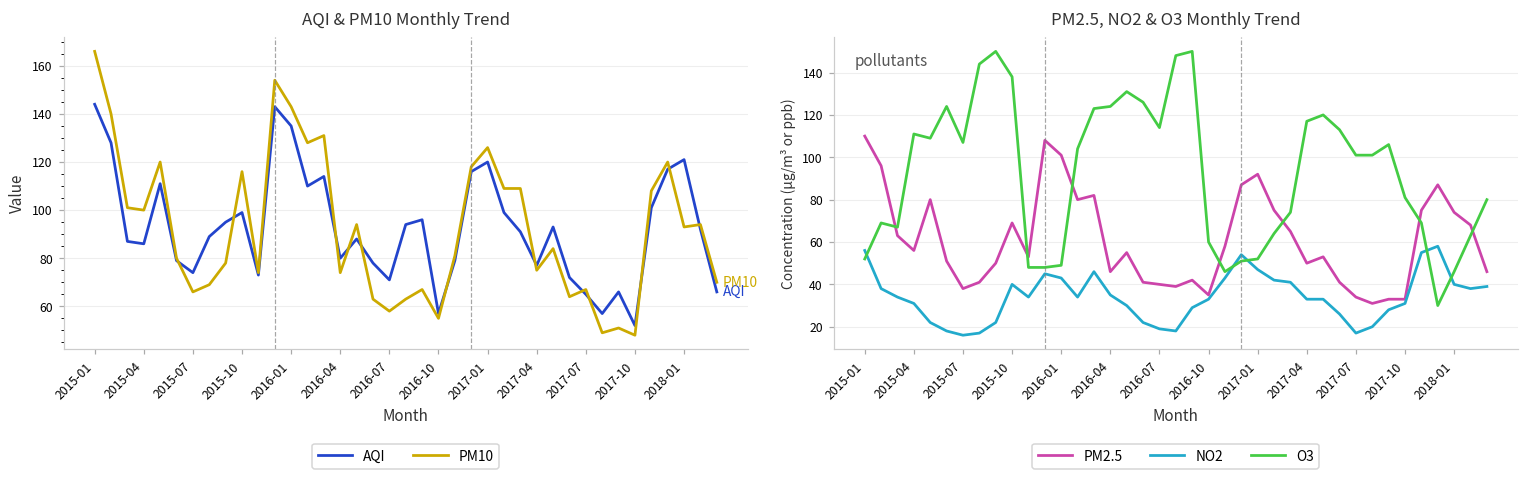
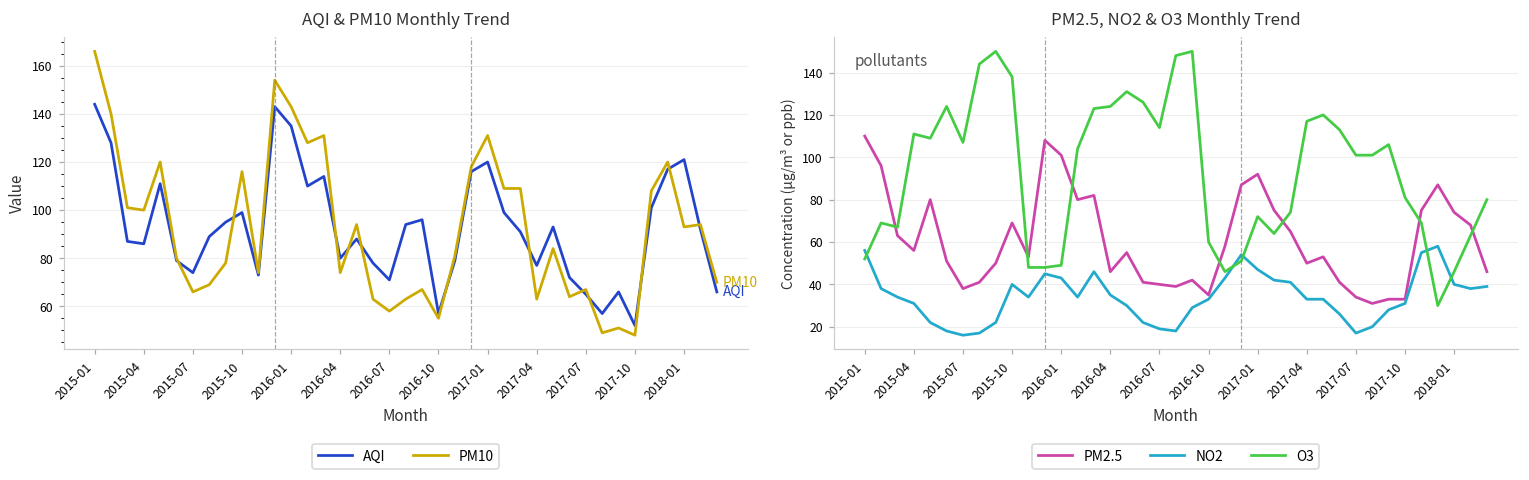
  {
    "AQI & PM10 Monthly Trend": {
      "AQI": {
        "2015-01": 144,
        "2015-04": 86,
        "2015-07": 74,
        "2015-10": 99,
        "2016-01": 135,
        "2016-04": 80,
        "2016-07": 71,
        "2016-10": 57,
        "2017-01": 120,
        "2017-04": 77,
        "2017-07": 65,
        "2017-10": 52,
        "2018-01": 121
      },
      "PM10": {
        "2015-01": 166,
        "2015-04": 100,
        "2015-07": 66,
        "2015-10": 116,
        "2016-01": 143,
        "2016-04": 74,
        "2016-07": 58,
        "2016-10": 55,
-       "2017-01": 126,
-       "2017-04": 75,
+       "2017-01": 131,
+       "2017-04": 63,
        "2017-07": 67,
        "2017-10": 48,
        "2018-01": 93
      }
    },
    "PM2.5, NO2 & O3 Monthly Trend": {
      "PM2.5": {
        "2015-01": 110,
        "2015-04": 56,
        "2015-07": 38,
        "2015-10": 69,
        "2016-01": 101,
        "2016-04": 46,
        "2016-07": 40,
        "2016-10": 35,
        "2017-01": 92,
        "2017-04": 50,
        "2017-07": 34,
        "2017-10": 33,
        "2018-01": 74
      },
      "NO2": {
        "2015-01": 56,
        "2015-04": 31,
        "2015-07": 16,
        "2015-10": 40,
        "2016-01": 43,
        "2016-04": 35,
        "2016-07": 19,
        "2016-10": 33,
        "2017-01": 47,
        "2017-04": 33,
        "2017-07": 17,
        "2017-10": 31,
        "2018-01": 40
      },
      "O3": {
        "2015-01": 52,
        "2015-04": 111,
        "2015-07": 107,
        "2015-10": 138,
        "2016-01": 49,
        "2016-04": 124,
        "2016-07": 114,
        "2016-10": 60,
-       "2017-01": 52,
+       "2017-01": 72,
        "2017-04": 117,
        "2017-07": 101,
        "2017-10": 81,
        "2018-01": 46
      }
    }
  }
